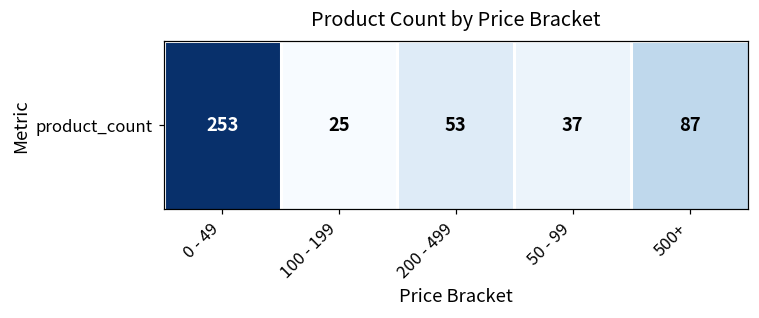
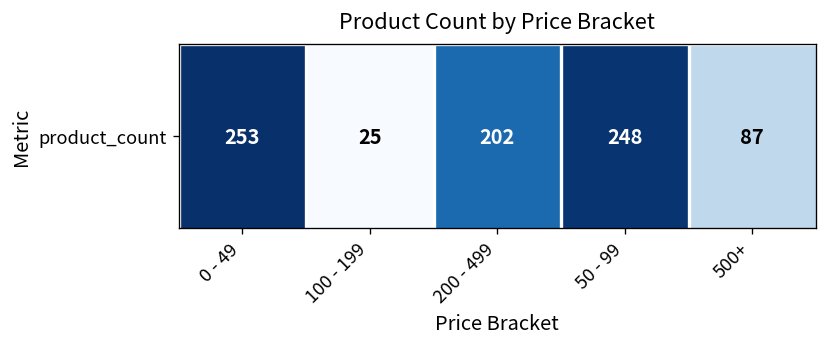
  {
    "product_count": {
      "0 - 49": 253,
      "100 - 199": 25,
-     "200 - 499": 53,
-     "50 - 99": 37,
+     "200 - 499": 202,
+     "50 - 99": 248,
      "500+": 87
    }
  }
